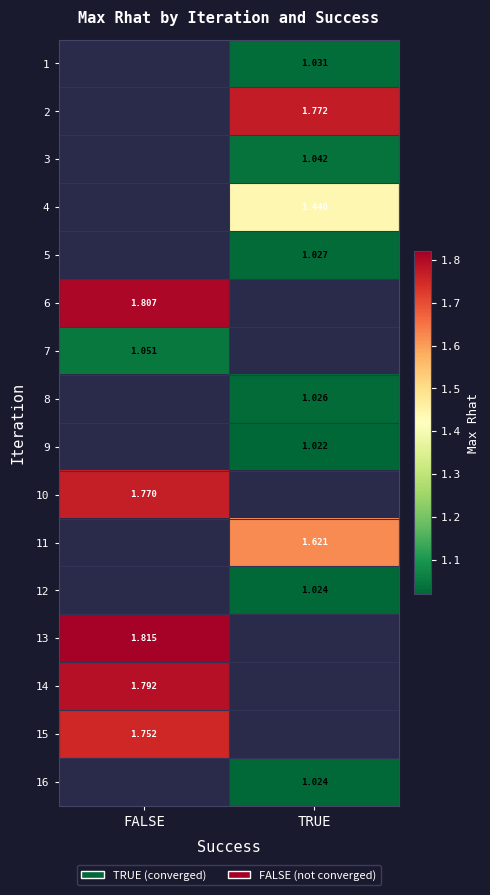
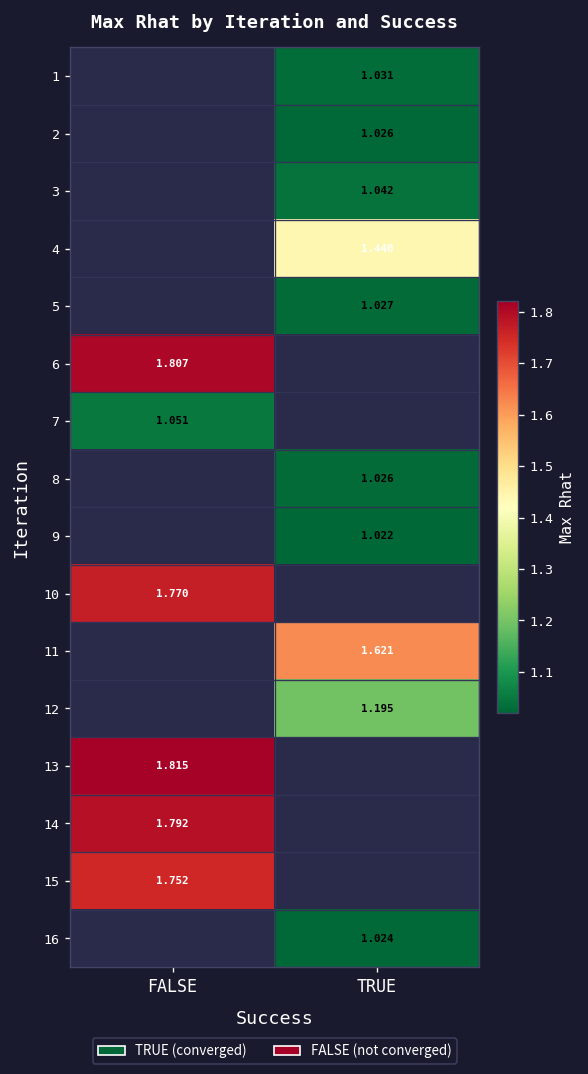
  {
    "1": {
      "TRUE": 1.031
    },
    "2": {
-     "TRUE": 1.772
+     "TRUE": 1.026
    },
    "3": {
      "TRUE": 1.042
    },
    "4": {
      "TRUE": 1.440
    },
    "5": {
      "TRUE": 1.027
    },
    "6": {
      "FALSE": 1.807
    },
    "7": {
      "FALSE": 1.051
    },
    "8": {
      "TRUE": 1.026
    },
    "9": {
      "TRUE": 1.022
    },
    "10": {
      "FALSE": 1.770
    },
    "11": {
      "TRUE": 1.621
    },
    "12": {
-     "TRUE": 1.024
+     "TRUE": 1.195
    },
    "13": {
      "FALSE": 1.815
    },
    "14": {
      "FALSE": 1.792
    },
    "15": {
      "FALSE": 1.752
    },
    "16": {
      "TRUE": 1.024
    }
  }
